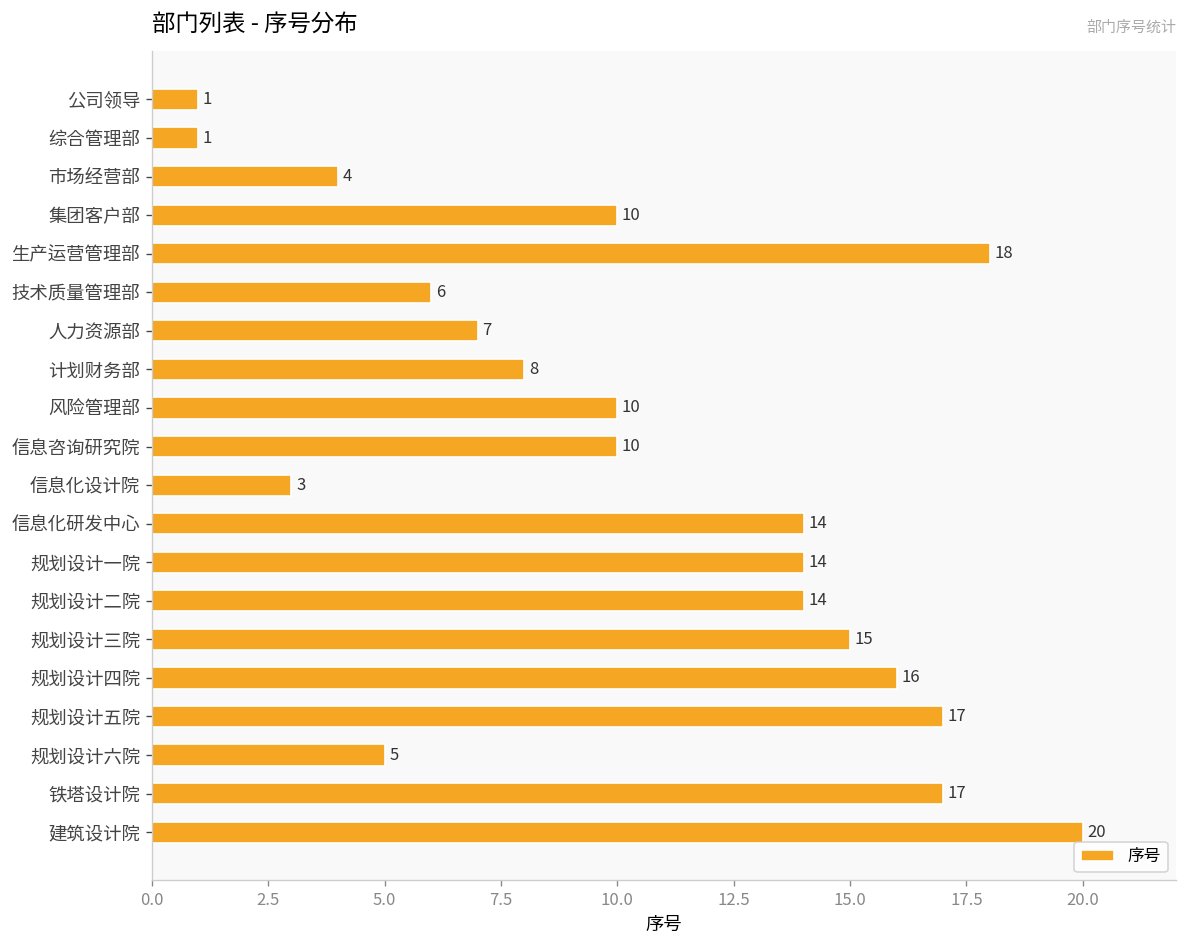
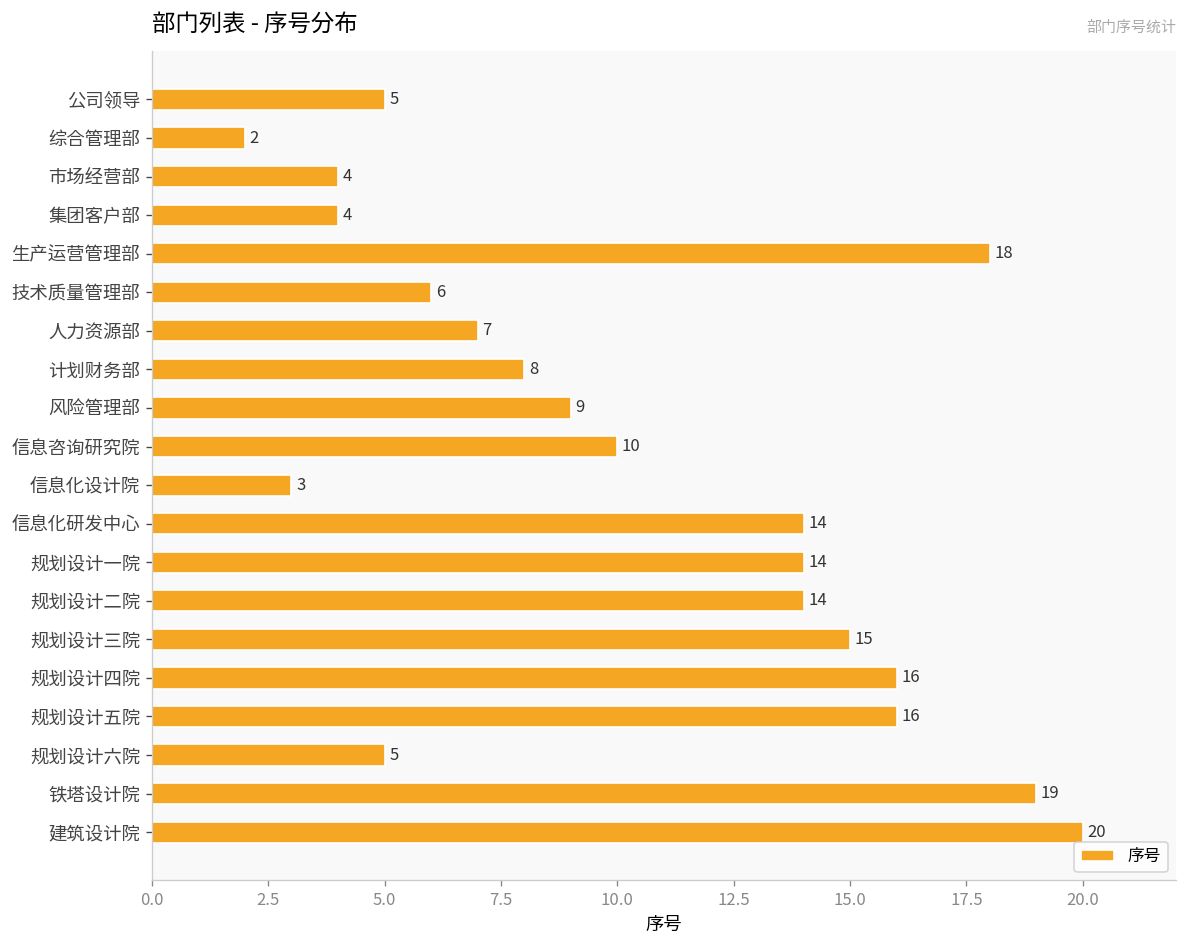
  {
-   "公司领导": 1,
-   "综合管理部": 1,
+   "公司领导": 5,
+   "综合管理部": 2,
    "市场经营部": 4,
-   "集团客户部": 10,
+   "集团客户部": 4,
    "生产运营管理部": 18,
    "技术质量管理部": 6,
    "人力资源部": 7,
    "计划财务部": 8,
-   "风险管理部": 10,
+   "风险管理部": 9,
    "信息咨询研究院": 10,
    "信息化设计院": 3,
    "信息化研发中心": 14,
    "规划设计一院": 14,
    "规划设计二院": 14,
    "规划设计三院": 15,
    "规划设计四院": 16,
-   "规划设计五院": 17,
+   "规划设计五院": 16,
    "规划设计六院": 5,
-   "铁塔设计院": 17,
+   "铁塔设计院": 19,
    "建筑设计院": 20
  }
